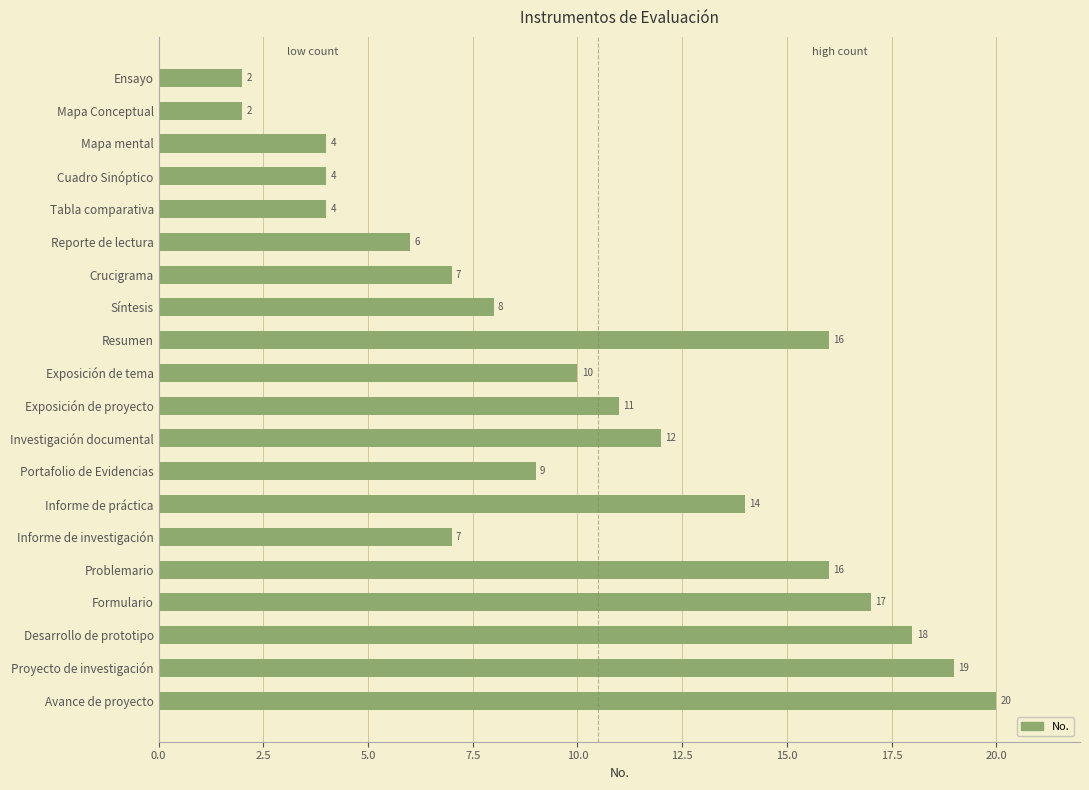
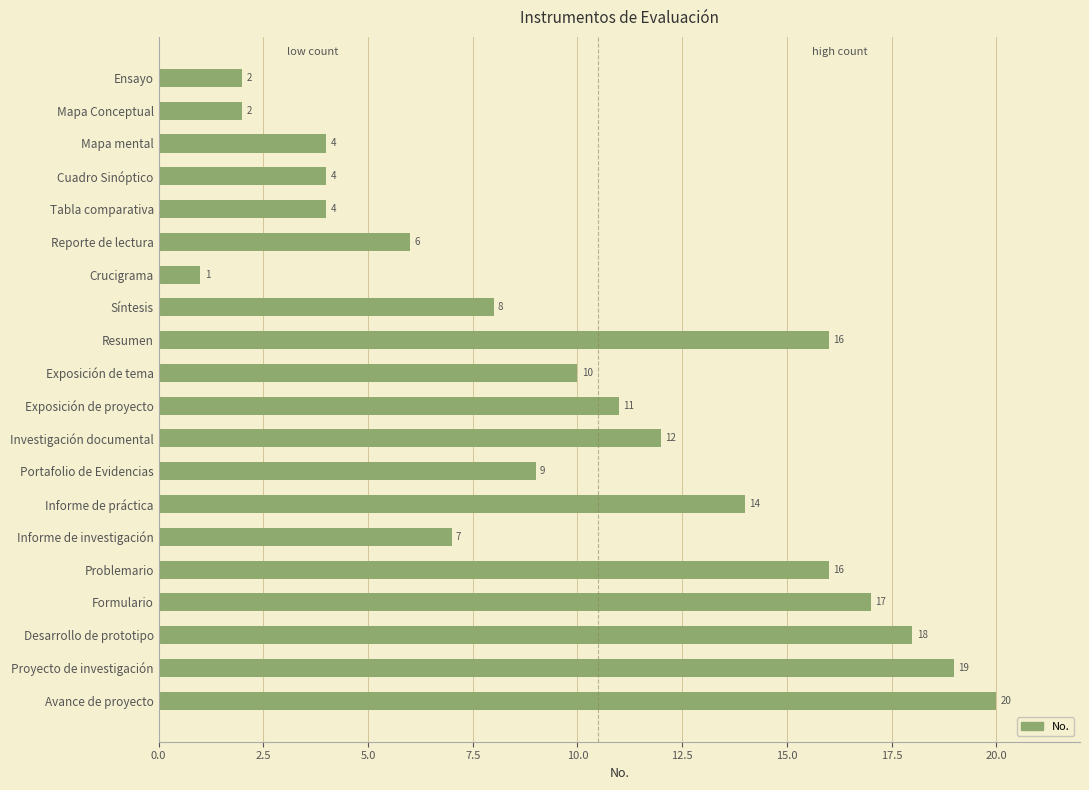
  {
    "Ensayo": 2,
    "Mapa Conceptual": 2,
    "Mapa mental": 4,
    "Cuadro Sinóptico": 4,
    "Tabla comparativa": 4,
    "Reporte de lectura": 6,
-   "Crucigrama": 7,
+   "Crucigrama": 1,
    "Síntesis": 8,
    "Resumen": 16,
    "Exposición de tema": 10,
    "Exposición de proyecto": 11,
    "Investigación documental": 12,
    "Portafolio de Evidencias": 9,
    "Informe de práctica": 14,
    "Informe de investigación": 7,
    "Problemario": 16,
    "Formulario": 17,
    "Desarrollo de prototipo": 18,
    "Proyecto de investigación": 19,
    "Avance de proyecto": 20
  }
